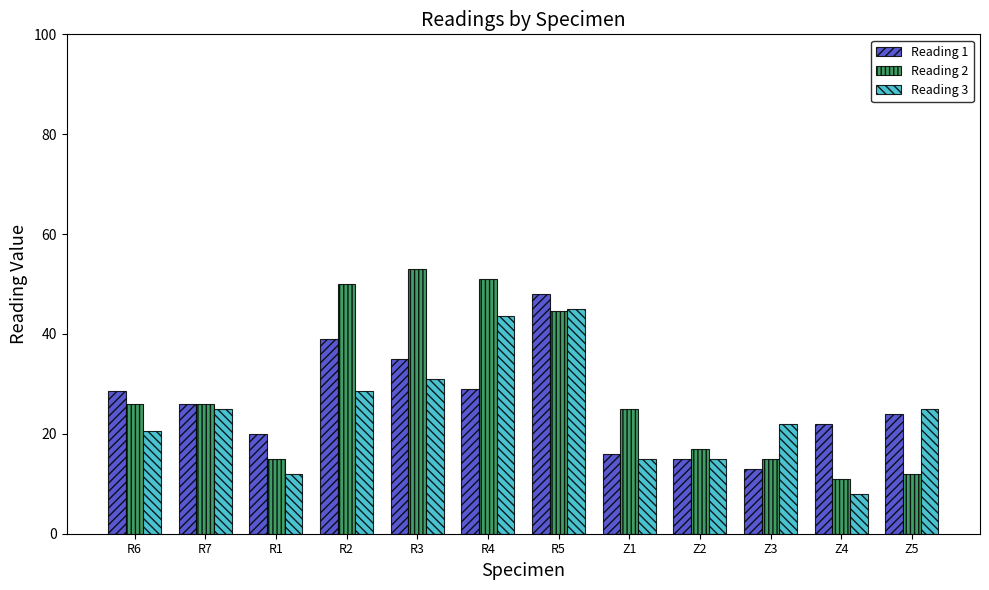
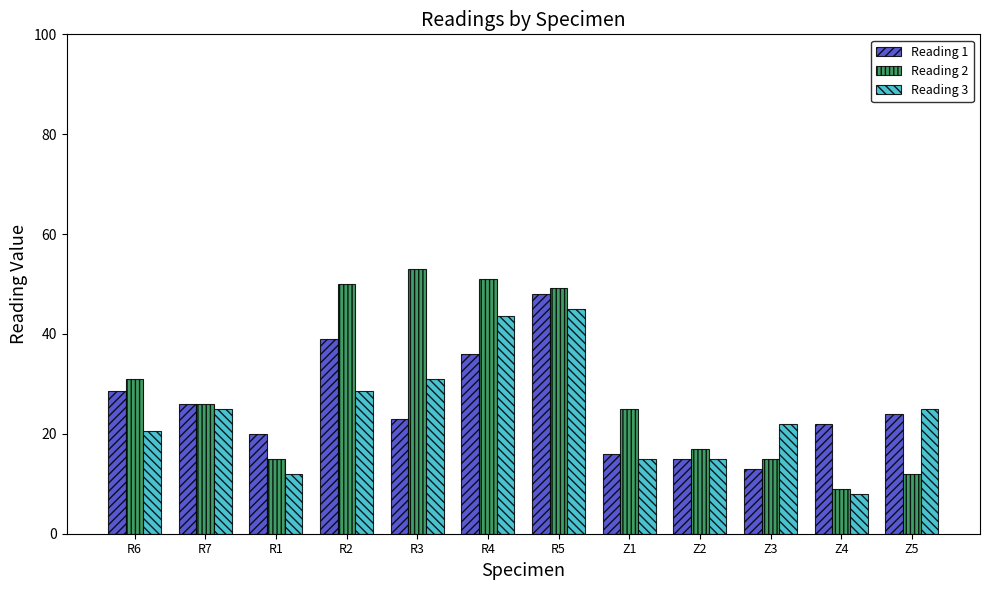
  {
    "Reading 1": {
      "R6": 29,
      "R7": 26,
      "R1": 20,
      "R2": 39,
-     "R3": 35,
-     "R4": 29,
+     "R3": 23,
+     "R4": 36,
      "R5": 48,
      "Z1": 16,
      "Z2": 15,
      "Z3": 13,
      "Z4": 22,
      "Z5": 24
    },
    "Reading 2": {
-     "R6": 26,
+     "R6": 31,
      "R7": 26,
      "R1": 15,
      "R2": 50,
      "R3": 53,
      "R4": 51,
-     "R5": 45,
+     "R5": 49,
      "Z1": 25,
      "Z2": 17,
      "Z3": 15,
-     "Z4": 11,
+     "Z4": 9,
      "Z5": 12
    },
    "Reading 3": {
      "R6": 21,
      "R7": 25,
      "R1": 12,
      "R2": 29,
      "R3": 31,
      "R4": 44,
      "R5": 45,
      "Z1": 15,
      "Z2": 15,
      "Z3": 22,
      "Z4": 8,
      "Z5": 25
    }
  }
